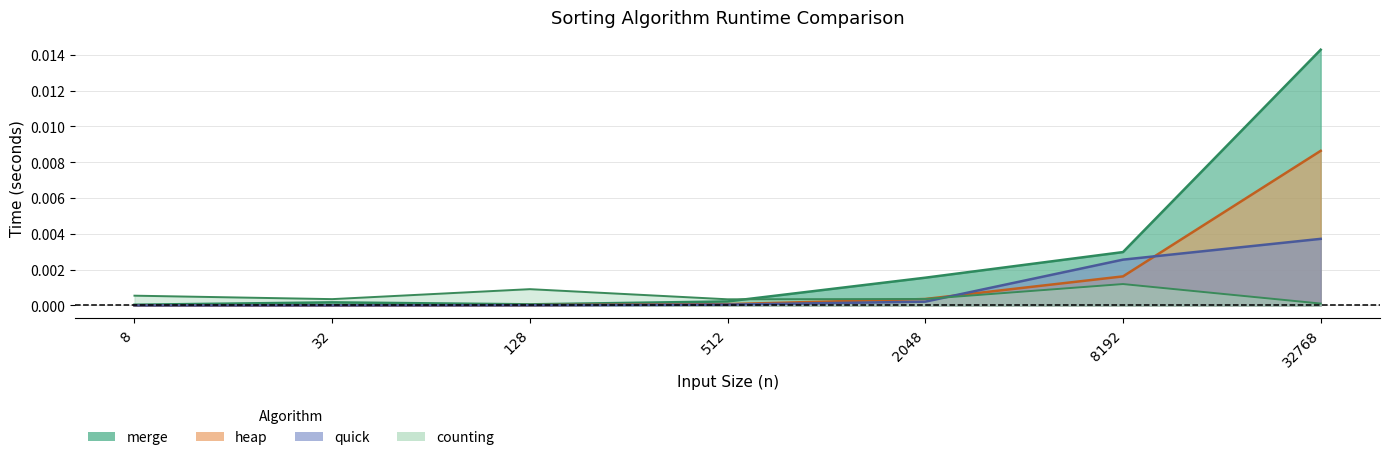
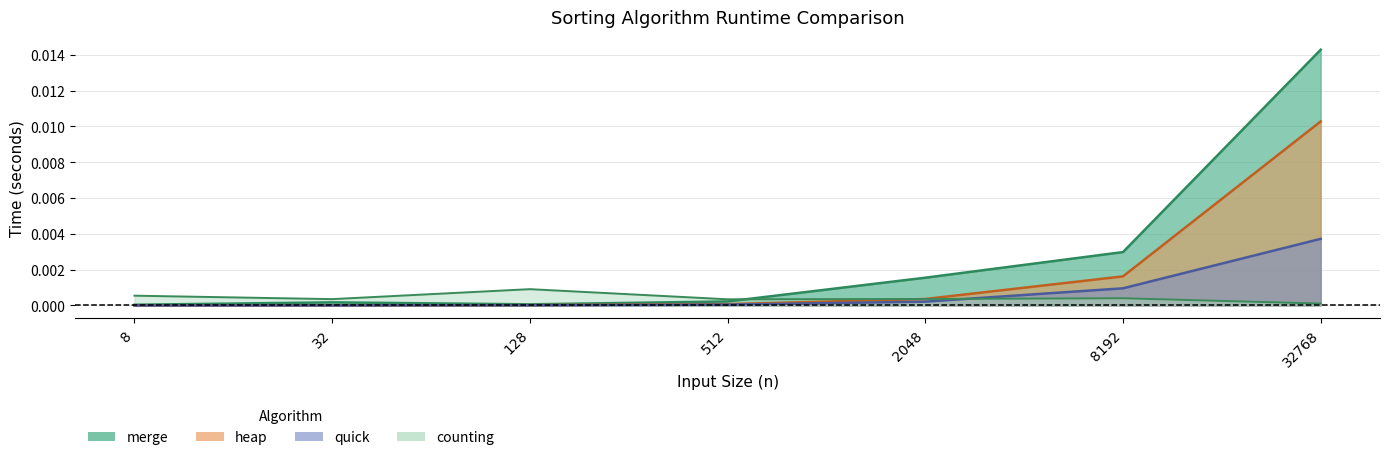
  {
    "merge": {
      "32": 0.0002,
      "2048": 0.0016,
      "8192": 0.0030,
      "32768": 0.0143
    },
    "heap": {
      "8192": 0.0016,
-     "32768": 0.0086
+     "32768": 0.0103
    },
    "quick": {
      "2048": 0.0002,
-     "8192": 0.0026,
+     "8192": 0.0010,
      "32768": 0.0037
    },
    "counting": {
      "8": 0.0005,
      "32": 0.0004,
      "128": 0.0009,
-     "8192": 0.0012,
+     "8192": 0.0004,
      "32768": 0.0001
    }
  }
